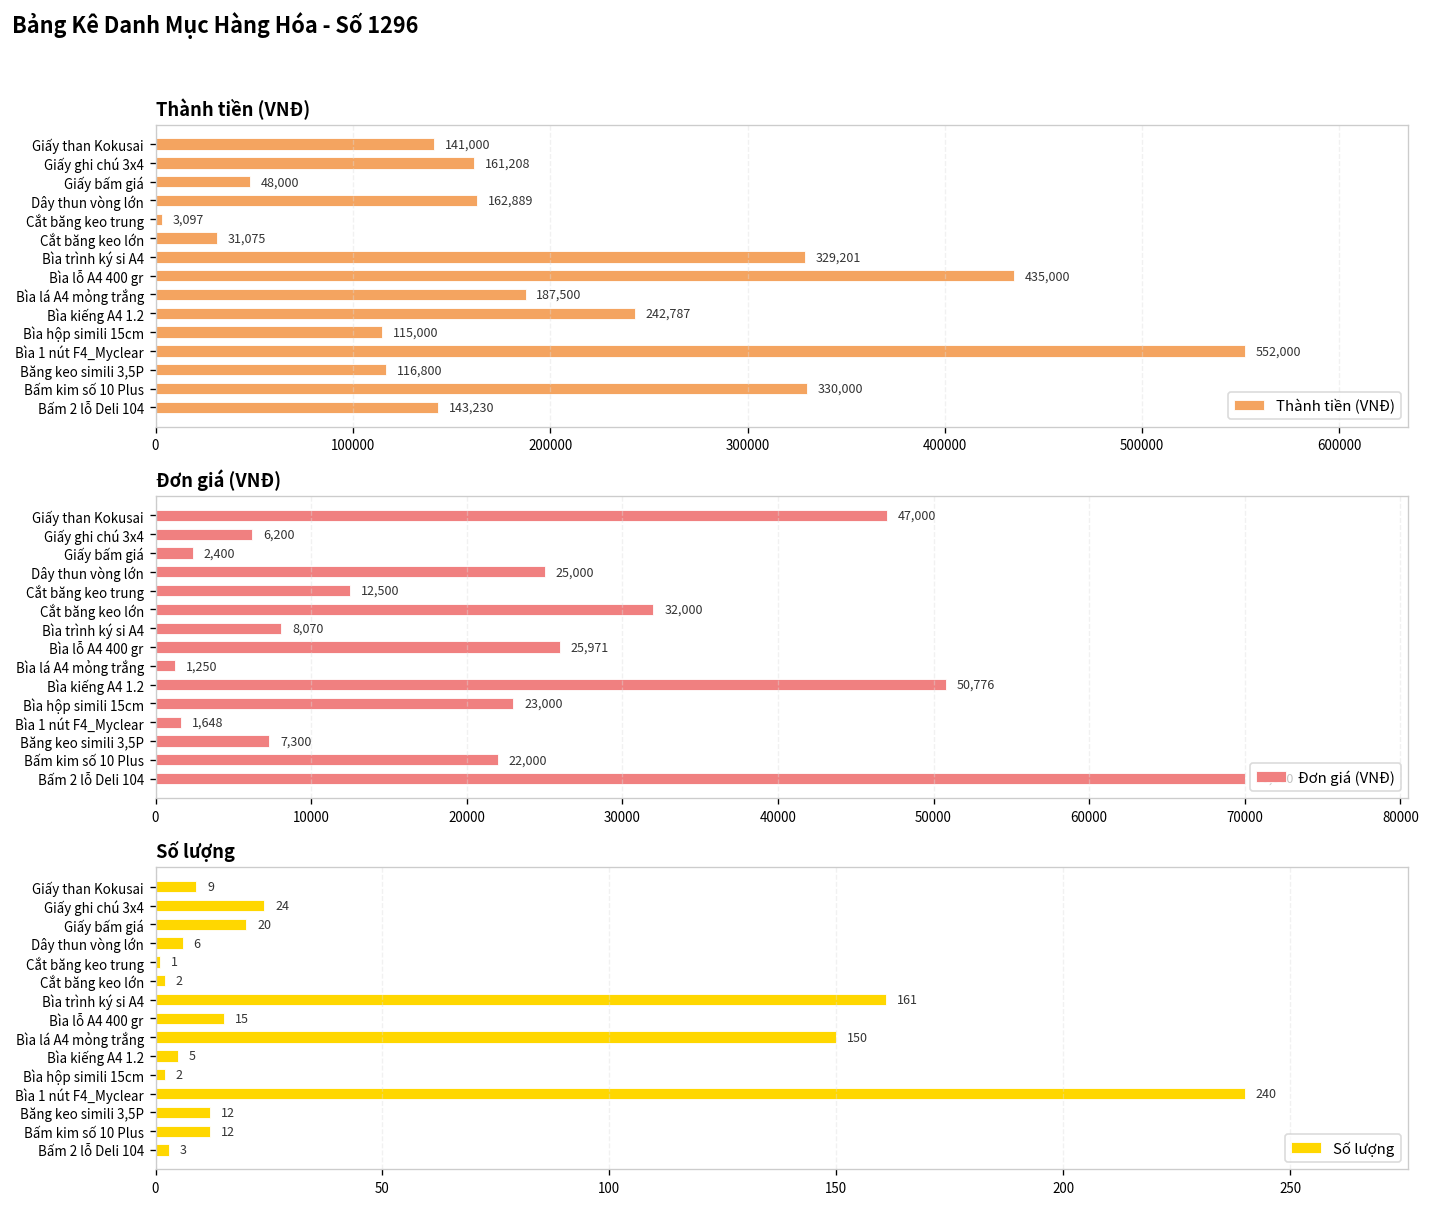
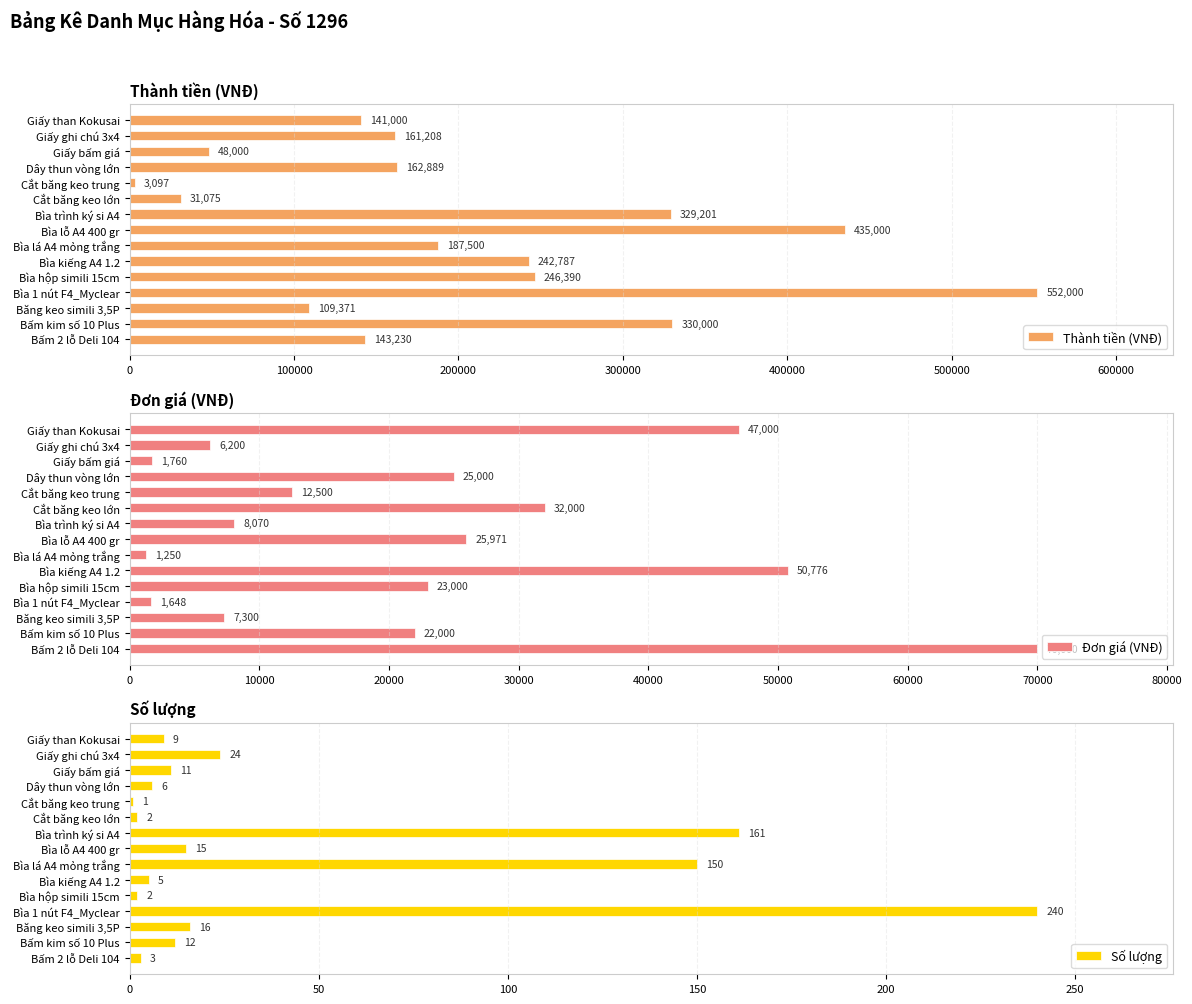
  {
    "Thành tiền (VNĐ)": {
      "Giấy than Kokusai": "141,000",
      "Giấy ghi chú 3x4": "161,208",
      "Giấy bấm giá": "48,000",
      "Dây thun vòng lớn": "162,889",
      "Cắt băng keo trung": "3,097",
      "Cắt băng keo lớn": "31,075",
      "Bìa trình ký si A4": "329,201",
      "Bìa lỗ A4 400 gr": "435,000",
      "Bìa lá A4 mỏng trắng": "187,500",
      "Bìa kiếng A4 1.2": "242,787",
-     "Bìa hộp simili 15cm": "115,000",
+     "Bìa hộp simili 15cm": "246,390",
      "Bìa 1 nút F4_Myclear": "552,000",
-     "Băng keo simili 3,5P": "116,800",
+     "Băng keo simili 3,5P": "109,371",
      "Bấm kim số 10 Plus": "330,000",
      "Bấm 2 lỗ Deli 104": "143,230"
    },
    "Đơn giá (VNĐ)": {
      "Giấy than Kokusai": "47,000",
      "Giấy ghi chú 3x4": "6,200",
-     "Giấy bấm giá": "2,400",
+     "Giấy bấm giá": "1,760",
      "Dây thun vòng lớn": "25,000",
      "Cắt băng keo trung": "12,500",
      "Cắt băng keo lớn": "32,000",
      "Bìa trình ký si A4": "8,070",
      "Bìa lỗ A4 400 gr": "25,971",
      "Bìa lá A4 mỏng trắng": "1,250",
      "Bìa kiếng A4 1.2": "50,776",
      "Bìa hộp simili 15cm": "23,000",
      "Bìa 1 nút F4_Myclear": "1,648",
      "Băng keo simili 3,5P": "7,300",
      "Bấm kim số 10 Plus": "22,000"
    },
    "Số lượng": {
      "Giấy than Kokusai": "9",
      "Giấy ghi chú 3x4": "24",
-     "Giấy bấm giá": "20",
+     "Giấy bấm giá": "11",
      "Dây thun vòng lớn": "6",
      "Cắt băng keo trung": "1",
      "Cắt băng keo lớn": "2",
      "Bìa trình ký si A4": "161",
      "Bìa lỗ A4 400 gr": "15",
      "Bìa lá A4 mỏng trắng": "150",
      "Bìa kiếng A4 1.2": "5",
      "Bìa hộp simili 15cm": "2",
      "Bìa 1 nút F4_Myclear": "240",
-     "Băng keo simili 3,5P": "12",
+     "Băng keo simili 3,5P": "16",
      "Bấm kim số 10 Plus": "12",
      "Bấm 2 lỗ Deli 104": "3"
    }
  }
